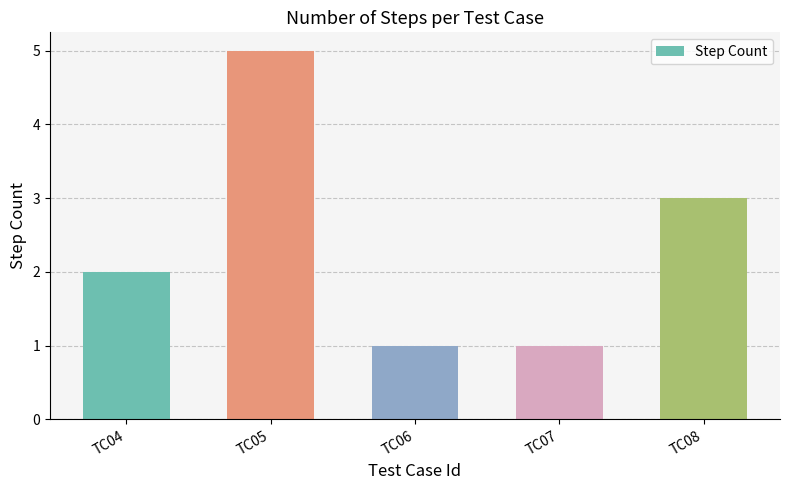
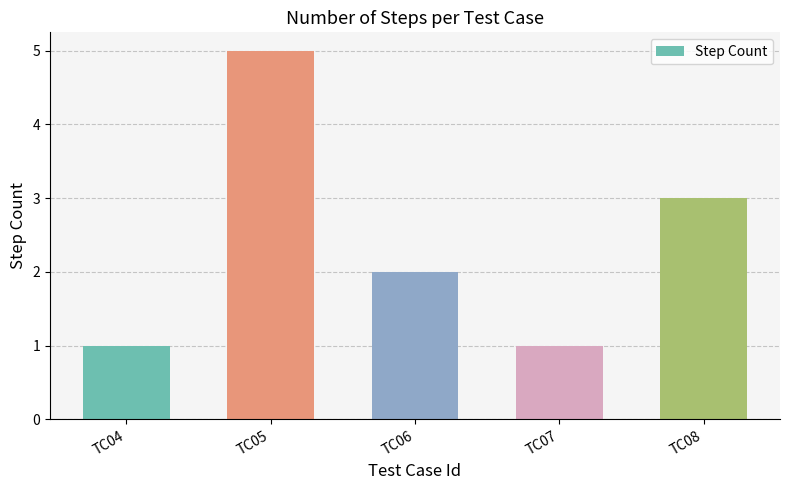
  {
-   "TC04": 2,
+   "TC04": 1,
    "TC05": 5,
-   "TC06": 1,
+   "TC06": 2,
    "TC07": 1,
    "TC08": 3
  }
